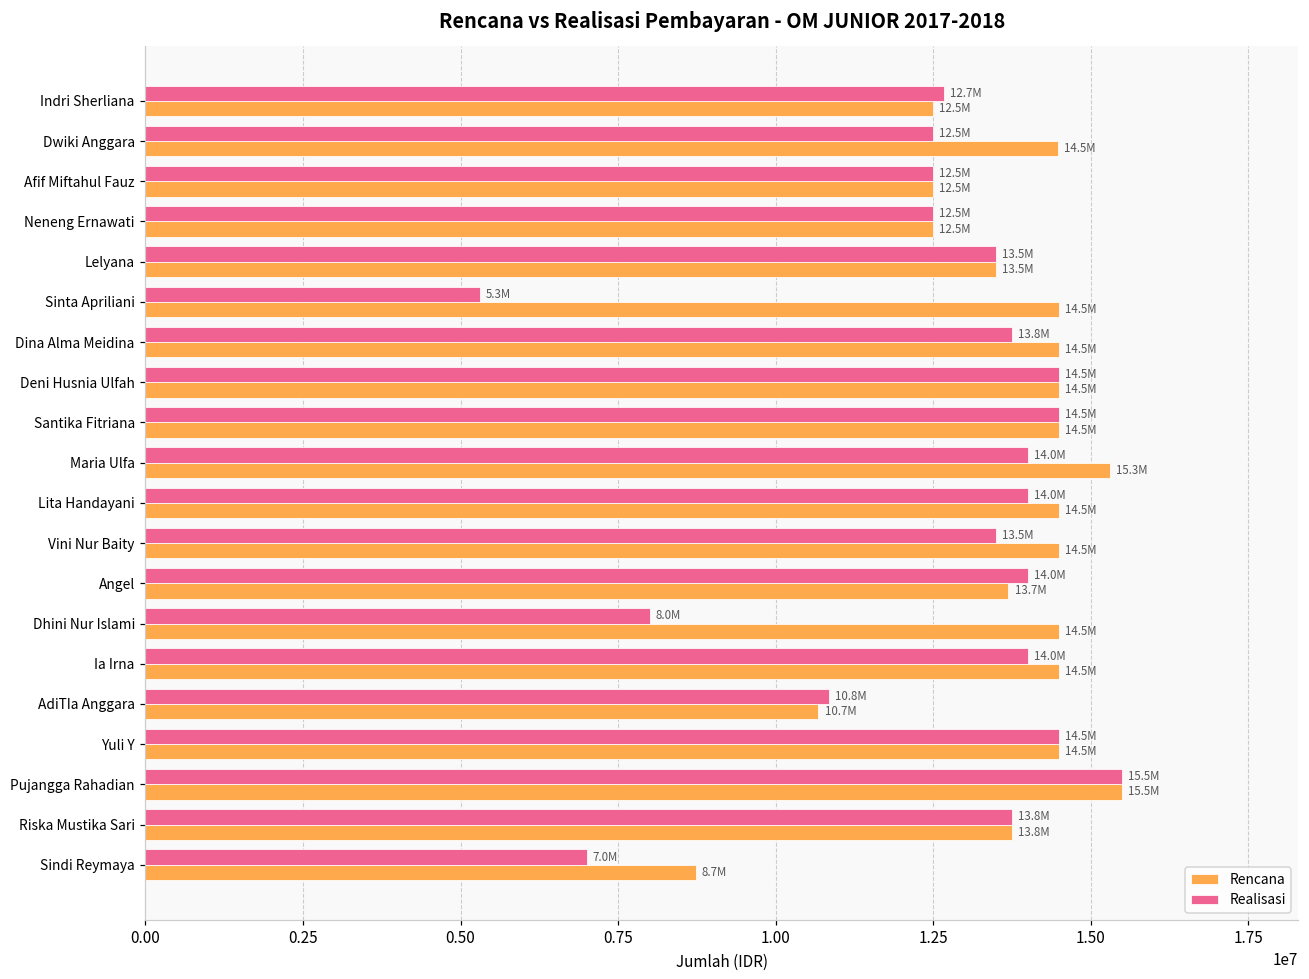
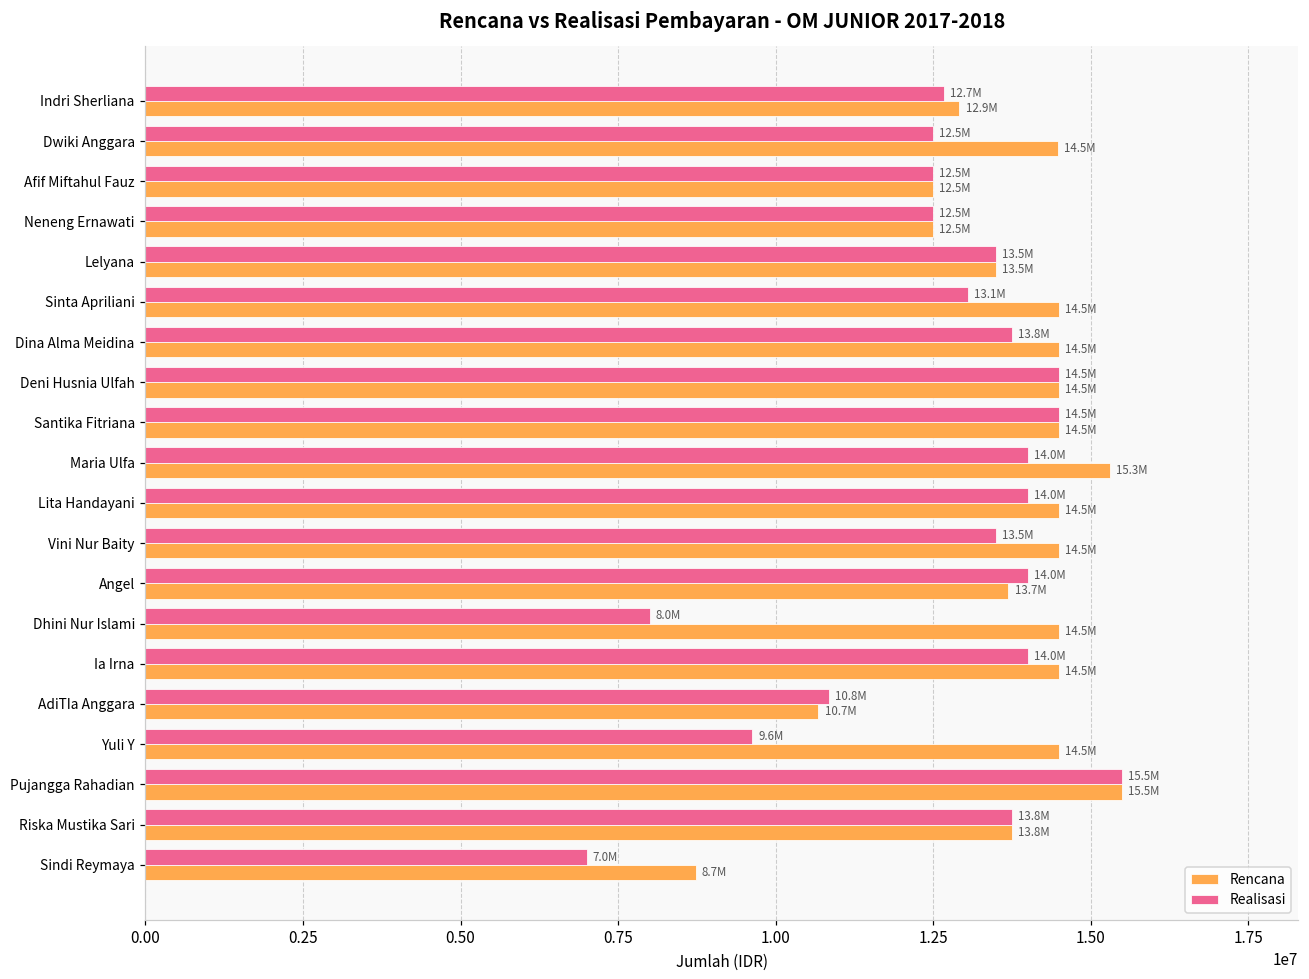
  {
    "Rencana": {
-     "Indri Sherliana": "12.5M",
+     "Indri Sherliana": "12.9M",
      "Dwiki Anggara": "14.5M",
      "Afif Miftahul Fauz": "12.5M",
      "Neneng Ernawati": "12.5M",
      "Lelyana": "13.5M",
      "Sinta Apriliani": "14.5M",
      "Dina Alma Meidina": "14.5M",
      "Deni Husnia Ulfah": "14.5M",
      "Santika Fitriana": "14.5M",
      "Maria Ulfa": "15.3M",
      "Lita Handayani": "14.5M",
      "Vini Nur Baity": "14.5M",
      "Angel": "13.7M",
      "Dhini Nur Islami": "14.5M",
      "Ia Irna": "14.5M",
      "AdiTIa Anggara": "10.7M",
      "Yuli Y": "14.5M",
      "Pujangga Rahadian": "15.5M",
      "Riska Mustika Sari": "13.8M",
      "Sindi Reymaya": "8.7M"
    },
    "Realisasi": {
      "Indri Sherliana": "12.7M",
      "Dwiki Anggara": "12.5M",
      "Afif Miftahul Fauz": "12.5M",
      "Neneng Ernawati": "12.5M",
      "Lelyana": "13.5M",
-     "Sinta Apriliani": "5.3M",
+     "Sinta Apriliani": "13.1M",
      "Dina Alma Meidina": "13.8M",
      "Deni Husnia Ulfah": "14.5M",
      "Santika Fitriana": "14.5M",
      "Maria Ulfa": "14.0M",
      "Lita Handayani": "14.0M",
      "Vini Nur Baity": "13.5M",
      "Angel": "14.0M",
      "Dhini Nur Islami": "8.0M",
      "Ia Irna": "14.0M",
      "AdiTIa Anggara": "10.8M",
-     "Yuli Y": "14.5M",
+     "Yuli Y": "9.6M",
      "Pujangga Rahadian": "15.5M",
      "Riska Mustika Sari": "13.8M",
      "Sindi Reymaya": "7.0M"
    }
  }
